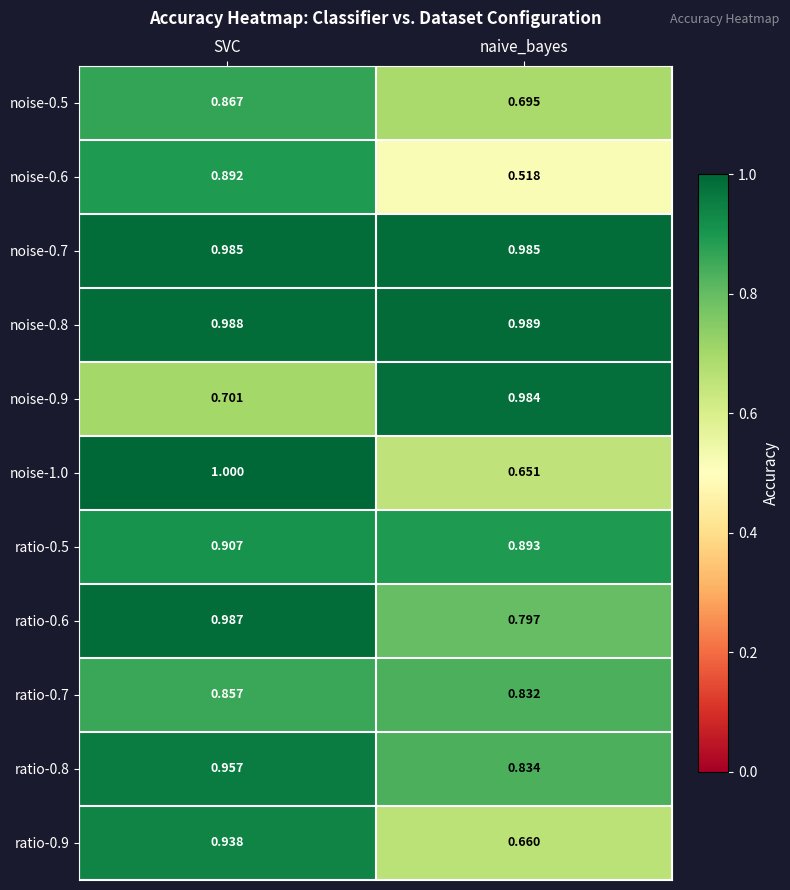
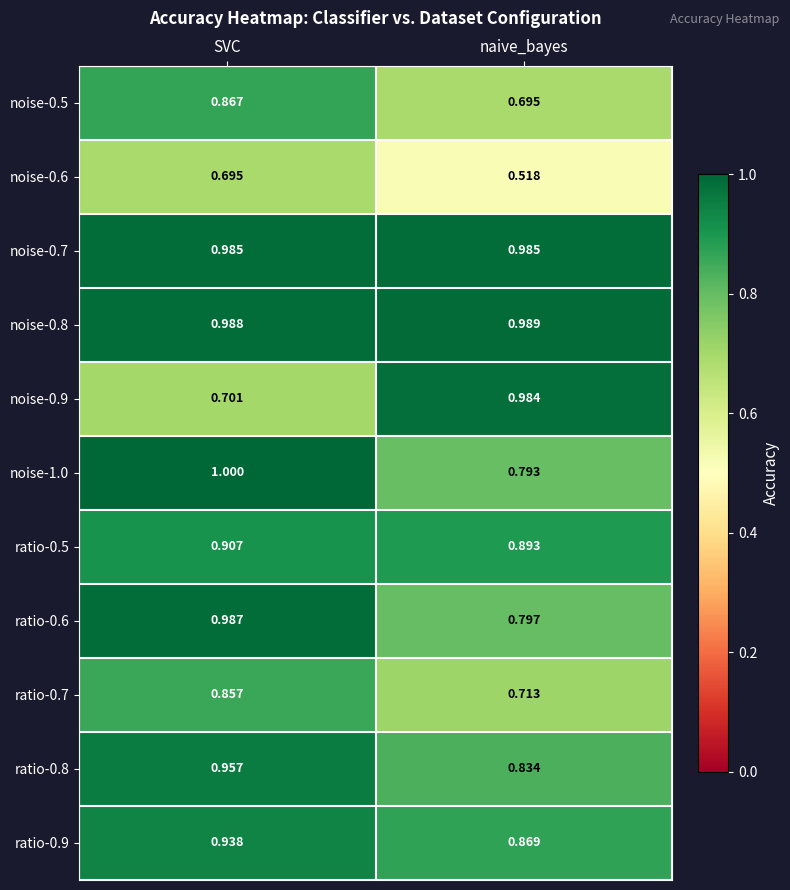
  {
    "noise-0.5": {
      "SVC": 0.867,
      "naive_bayes": 0.695
    },
    "noise-0.6": {
-     "SVC": 0.892,
+     "SVC": 0.695,
      "naive_bayes": 0.518
    },
    "noise-0.7": {
      "SVC": 0.985,
      "naive_bayes": 0.985
    },
    "noise-0.8": {
      "SVC": 0.988,
      "naive_bayes": 0.989
    },
    "noise-0.9": {
      "SVC": 0.701,
      "naive_bayes": 0.984
    },
    "noise-1.0": {
      "SVC": 1.000,
-     "naive_bayes": 0.651
+     "naive_bayes": 0.793
    },
    "ratio-0.5": {
      "SVC": 0.907,
      "naive_bayes": 0.893
    },
    "ratio-0.6": {
      "SVC": 0.987,
      "naive_bayes": 0.797
    },
    "ratio-0.7": {
      "SVC": 0.857,
-     "naive_bayes": 0.832
+     "naive_bayes": 0.713
    },
    "ratio-0.8": {
      "SVC": 0.957,
      "naive_bayes": 0.834
    },
    "ratio-0.9": {
      "SVC": 0.938,
-     "naive_bayes": 0.660
+     "naive_bayes": 0.869
    }
  }
